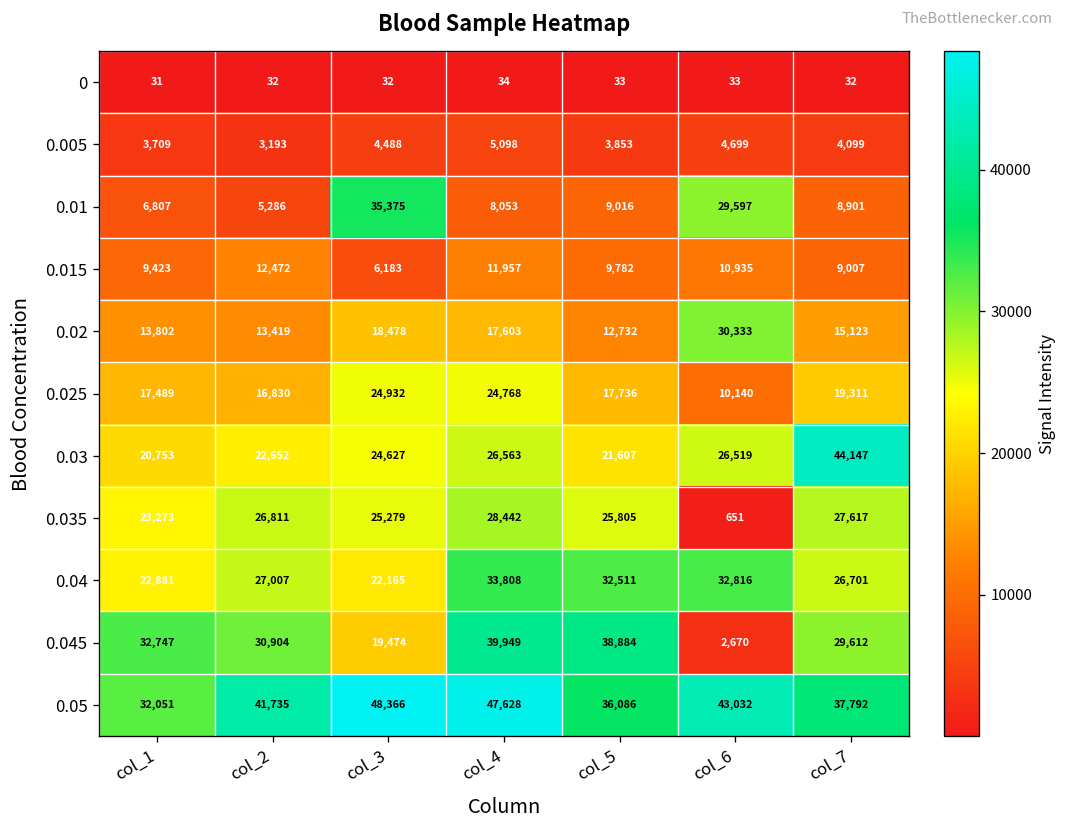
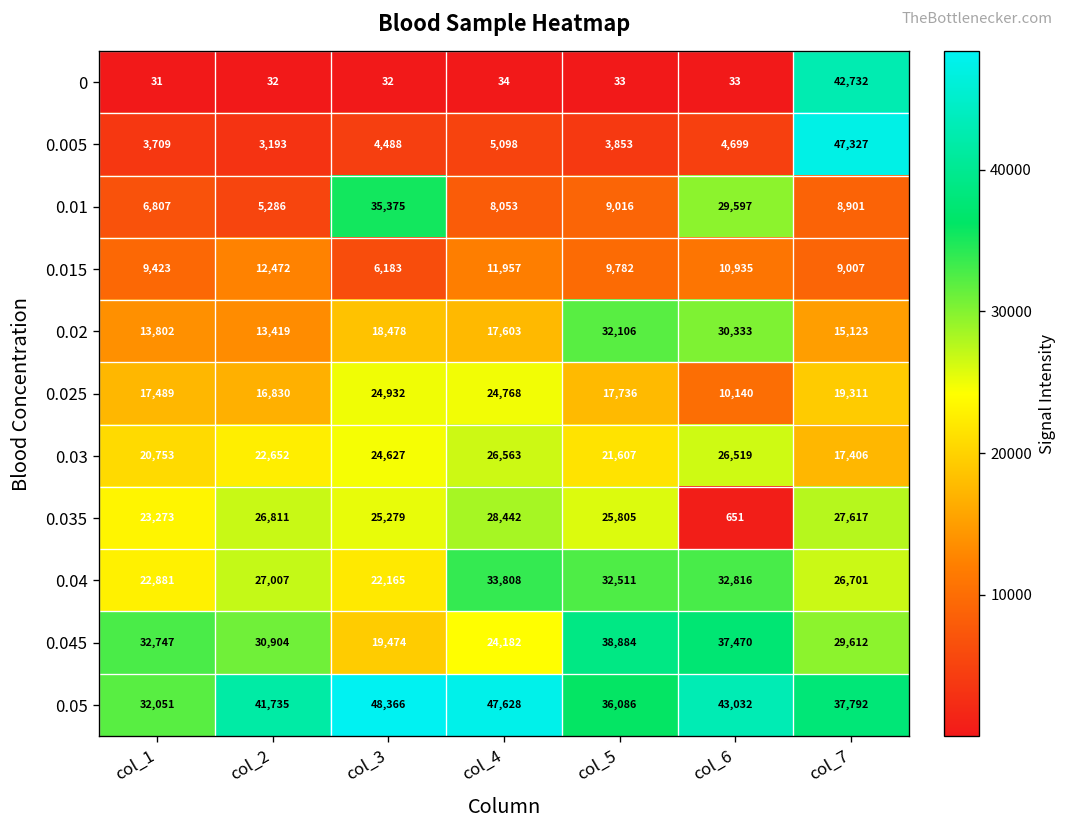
  {
    "0": {
      "col_1": "31",
      "col_2": "32",
      "col_3": "32",
      "col_4": "34",
      "col_5": "33",
      "col_6": "33",
-     "col_7": "32"
+     "col_7": "42,732"
    },
    "0.005": {
      "col_1": "3,709",
      "col_2": "3,193",
      "col_3": "4,488",
      "col_4": "5,098",
      "col_5": "3,853",
      "col_6": "4,699",
-     "col_7": "4,099"
+     "col_7": "47,327"
    },
    "0.01": {
      "col_1": "6,807",
      "col_2": "5,286",
      "col_3": "35,375",
      "col_4": "8,053",
      "col_5": "9,016",
      "col_6": "29,597",
      "col_7": "8,901"
    },
    "0.015": {
      "col_1": "9,423",
      "col_2": "12,472",
      "col_3": "6,183",
      "col_4": "11,957",
      "col_5": "9,782",
      "col_6": "10,935",
      "col_7": "9,007"
    },
    "0.02": {
      "col_1": "13,802",
      "col_2": "13,419",
      "col_3": "18,478",
      "col_4": "17,603",
-     "col_5": "12,732",
+     "col_5": "32,106",
      "col_6": "30,333",
      "col_7": "15,123"
    },
    "0.025": {
      "col_1": "17,489",
      "col_2": "16,830",
      "col_3": "24,932",
      "col_4": "24,768",
      "col_5": "17,736",
      "col_6": "10,140",
      "col_7": "19,311"
    },
    "0.03": {
      "col_1": "20,753",
      "col_2": "22,652",
      "col_3": "24,627",
      "col_4": "26,563",
      "col_5": "21,607",
      "col_6": "26,519",
-     "col_7": "44,147"
+     "col_7": "17,406"
    },
    "0.035": {
      "col_1": "23,273",
      "col_2": "26,811",
      "col_3": "25,279",
      "col_4": "28,442",
      "col_5": "25,805",
      "col_6": "651",
      "col_7": "27,617"
    },
    "0.04": {
      "col_1": "22,881",
      "col_2": "27,007",
      "col_3": "22,165",
      "col_4": "33,808",
      "col_5": "32,511",
      "col_6": "32,816",
      "col_7": "26,701"
    },
    "0.045": {
      "col_1": "32,747",
      "col_2": "30,904",
      "col_3": "19,474",
-     "col_4": "39,949",
+     "col_4": "24,182",
      "col_5": "38,884",
-     "col_6": "2,670",
+     "col_6": "37,470",
      "col_7": "29,612"
    },
    "0.05": {
      "col_1": "32,051",
      "col_2": "41,735",
      "col_3": "48,366",
      "col_4": "47,628",
      "col_5": "36,086",
      "col_6": "43,032",
      "col_7": "37,792"
    }
  }
